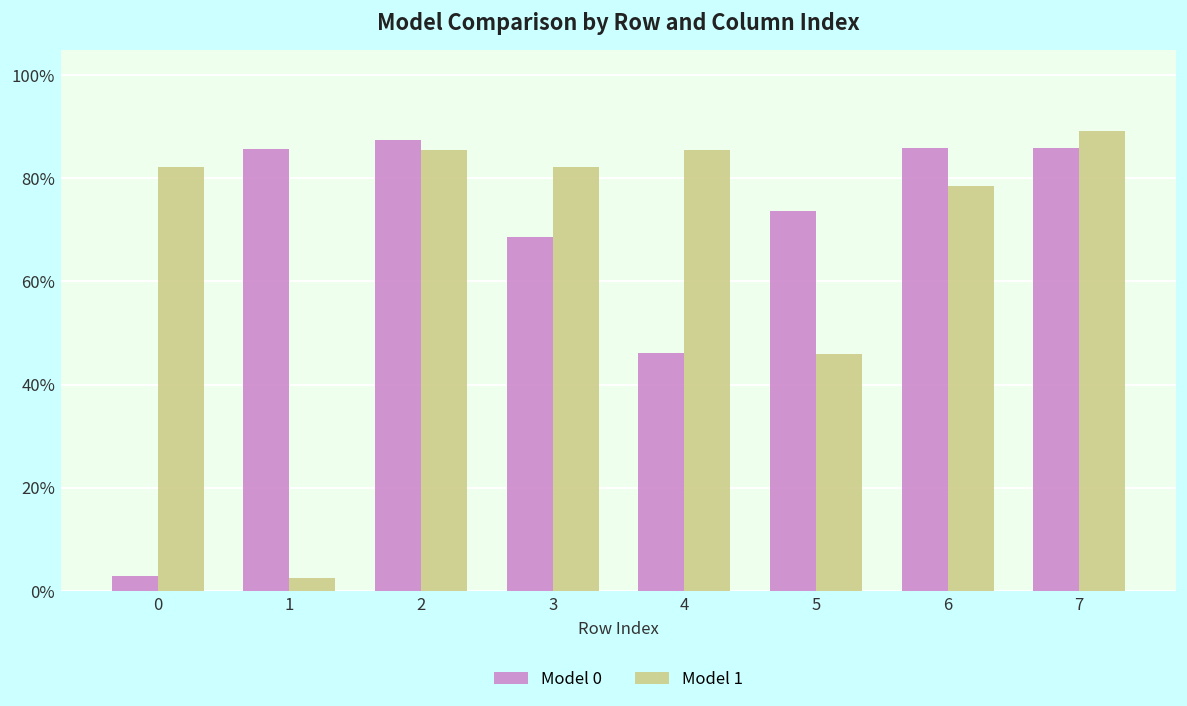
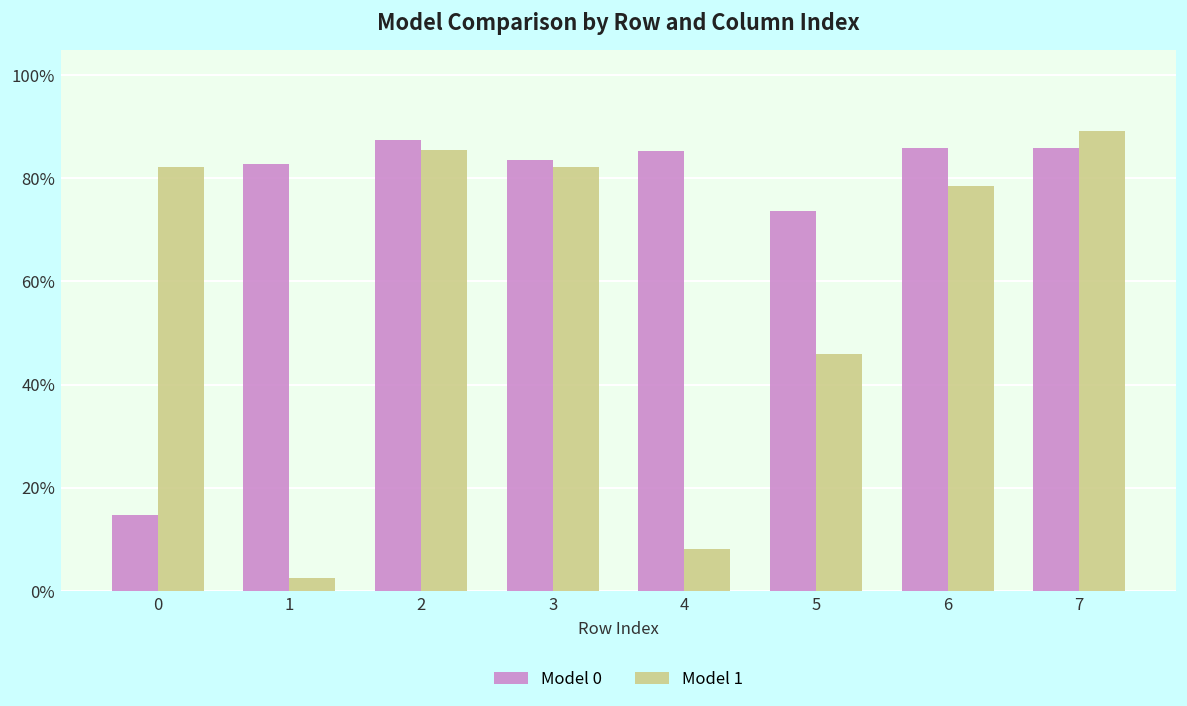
  {
    "Model 0": {
-     "0": "3%",
-     "1": "86%",
+     "0": "15%",
+     "1": "83%",
      "2": "88%",
-     "3": "69%",
-     "4": "46%",
+     "3": "84%",
+     "4": "85%",
      "5": "74%",
      "6": "86%",
      "7": "86%"
    },
    "Model 1": {
      "0": "82%",
      "1": "2%",
      "2": "86%",
      "3": "82%",
-     "4": "86%",
+     "4": "8%",
      "5": "46%",
      "6": "79%",
      "7": "89%"
    }
  }
